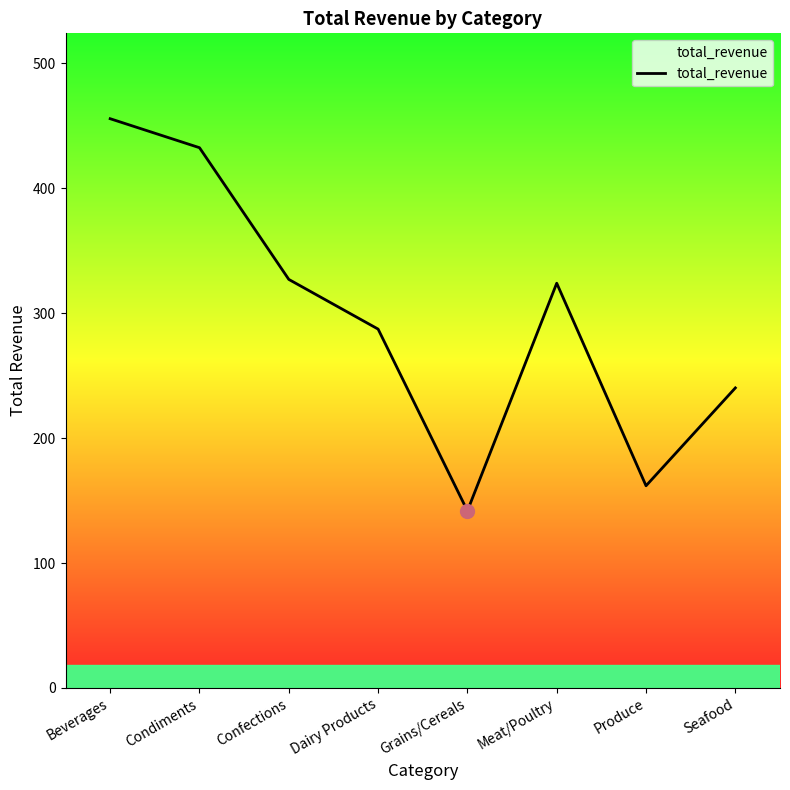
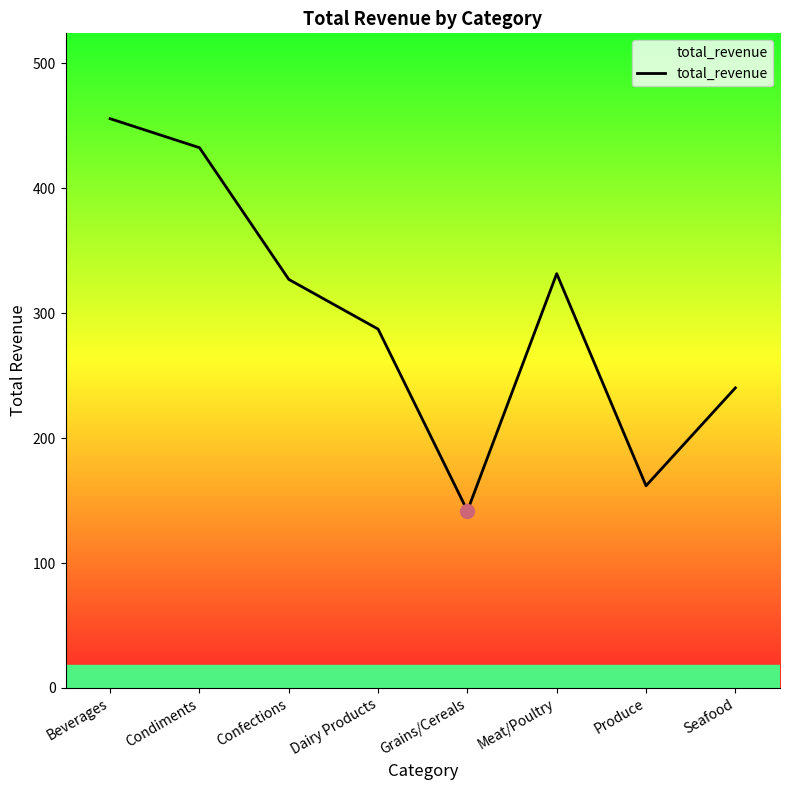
  {
    "total_revenue": {
      "Beverages": 456,
      "Condiments": 433,
      "Confections": 327,
      "Dairy Products": 287,
-     "Meat/Poultry": 324,
+     "Meat/Poultry": 332,
      "Produce": 162,
      "Seafood": 240
    }
  }
